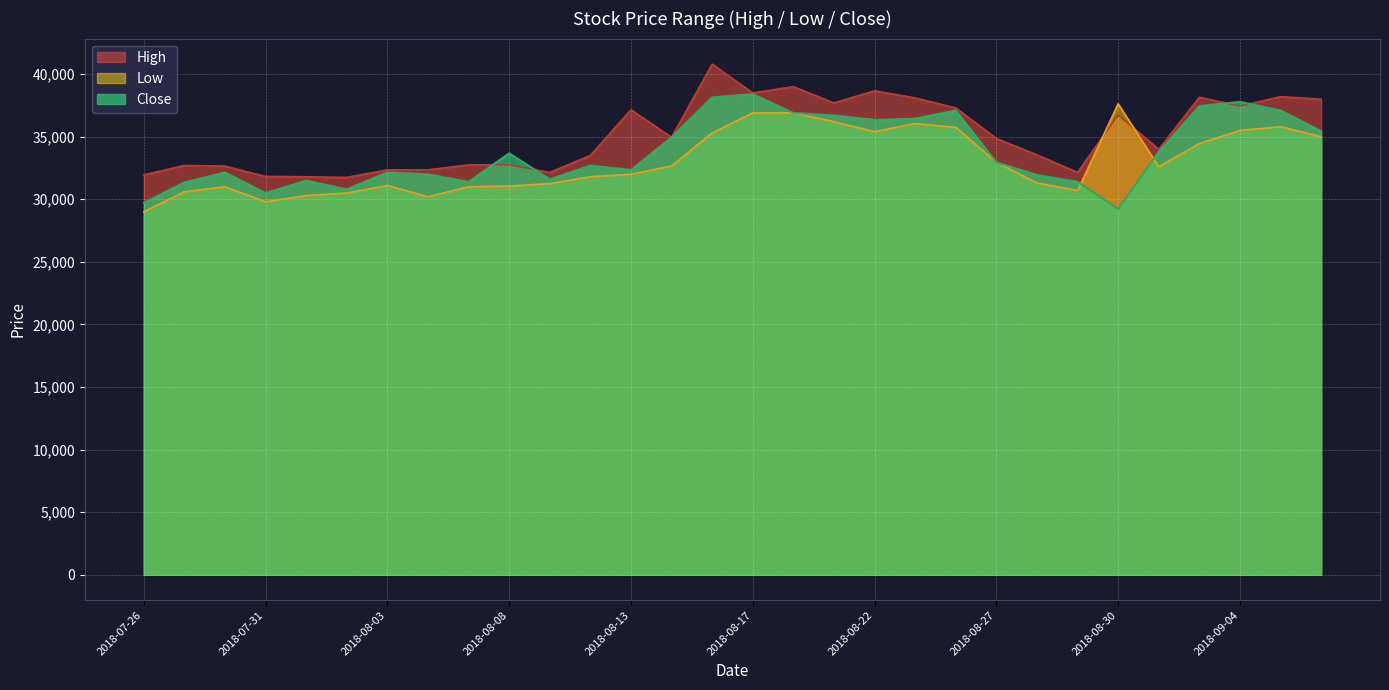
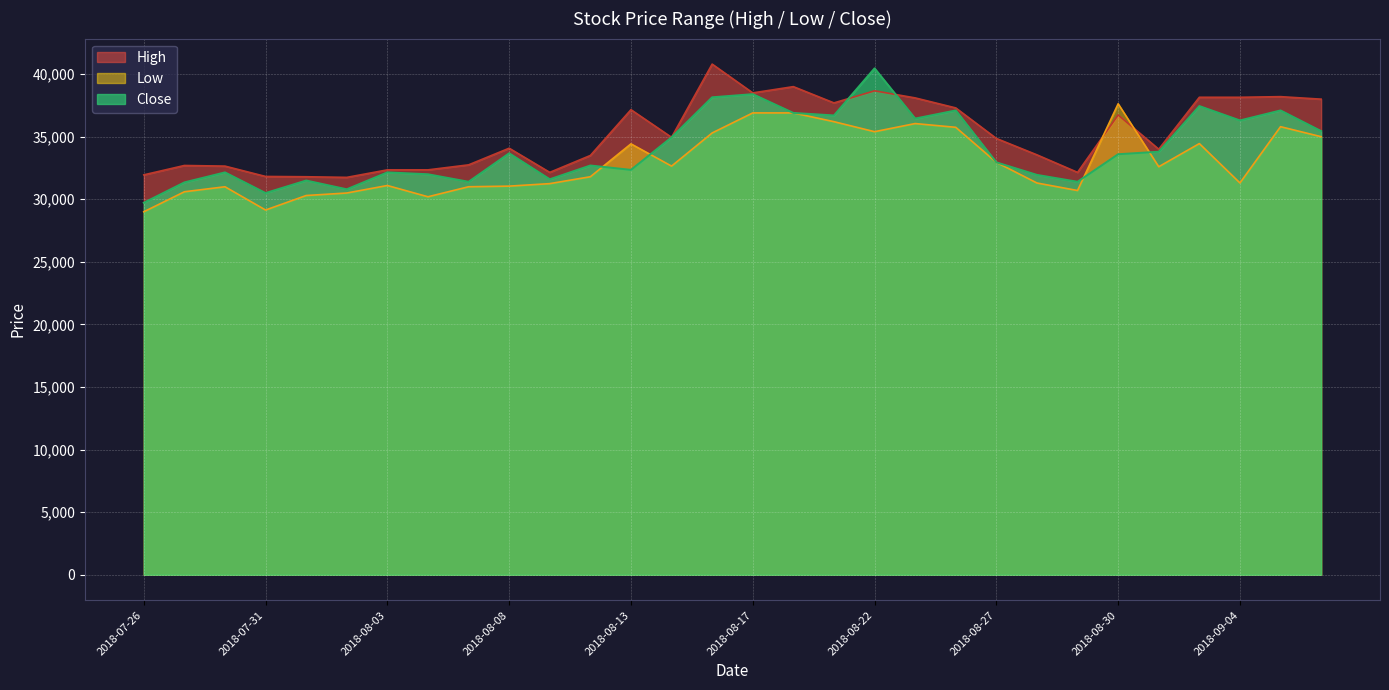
  {
    "High": {
      "2018-07-26": "32,000",
      "2018-07-31": "31,800",
-     "2018-08-08": "32,800",
+     "2018-08-08": "34,100",
      "2018-08-13": "37,200",
      "2018-08-22": "38,700",
      "2018-08-27": "34,900",
      "2018-08-30": "36,700",
-     "2018-09-04": "37,500"
+     "2018-09-04": "38,100"
    },
    "Low": {
      "2018-07-26": "29,000",
-     "2018-07-31": "29,800",
+     "2018-07-31": "29,100",
      "2018-08-03": "31,100",
      "2018-08-08": "31,100",
-     "2018-08-13": "32,000",
+     "2018-08-13": "34,400",
      "2018-08-17": "36,900",
      "2018-08-22": "35,400",
      "2018-08-30": "37,600",
-     "2018-09-04": "35,500"
+     "2018-09-04": "31,300"
    },
    "Close": {
      "2018-07-26": "29,700",
      "2018-07-31": "30,500",
      "2018-08-08": "33,700",
      "2018-08-13": "32,400",
-     "2018-08-22": "36,400",
-     "2018-08-30": "29,200",
-     "2018-09-04": "37,800"
+     "2018-08-22": "40,500",
+     "2018-08-30": "33,600",
+     "2018-09-04": "36,300"
    }
  }
